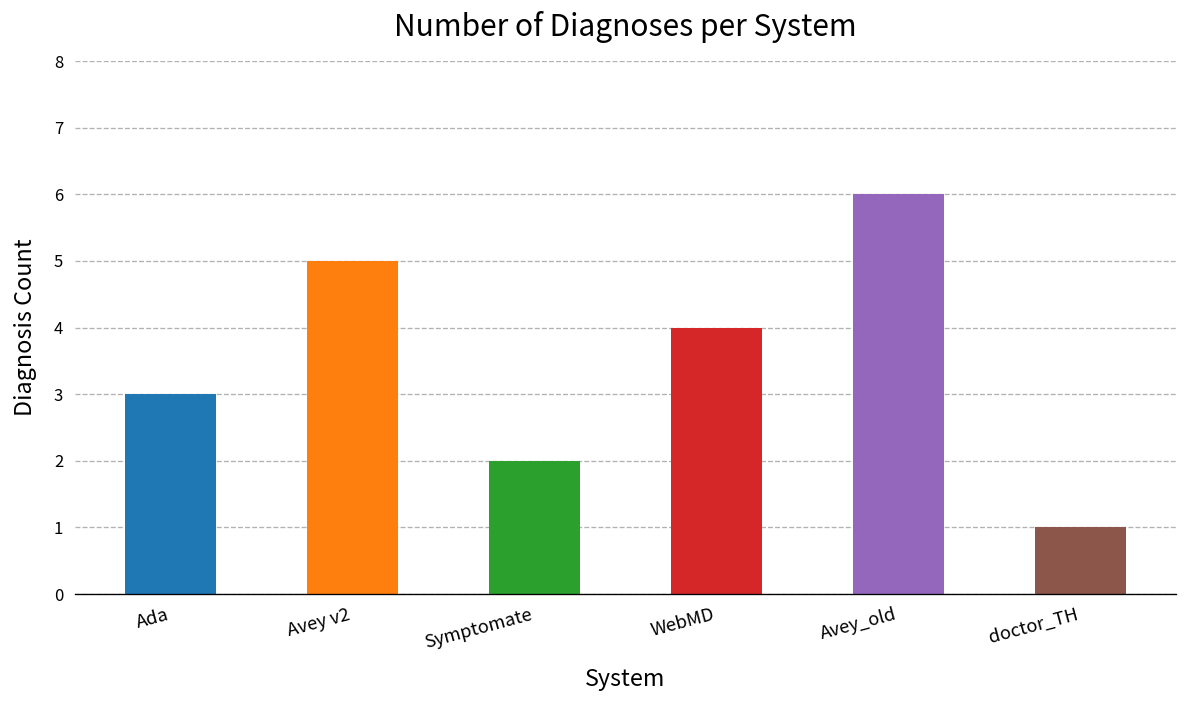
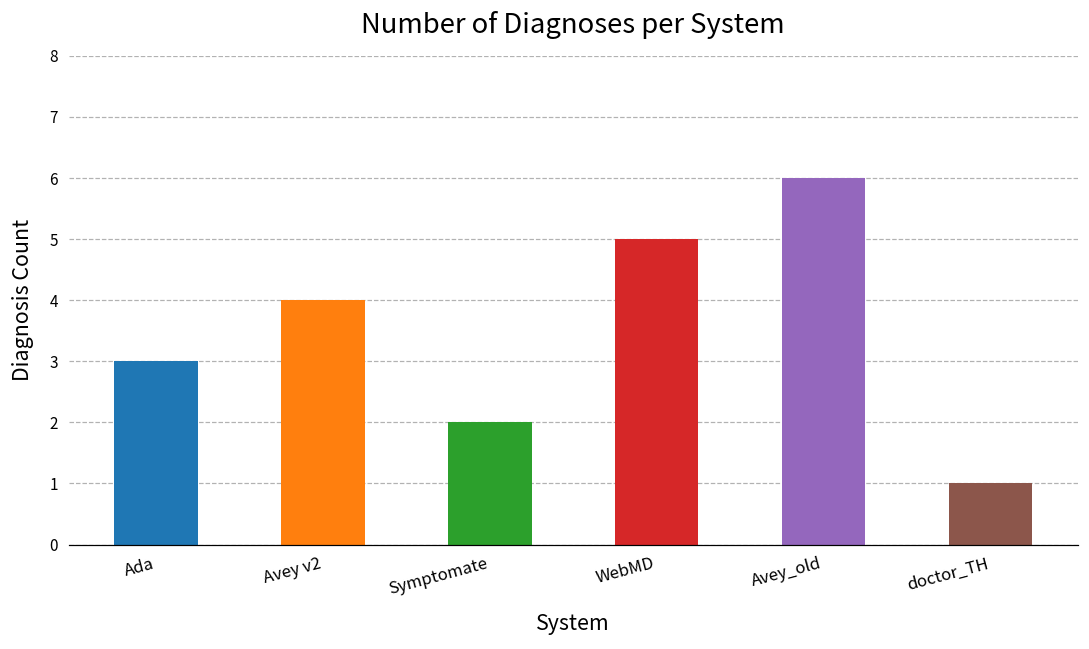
  {
    "Ada": 3,
-   "Avey v2": 5,
+   "Avey v2": 4,
    "Symptomate": 2,
-   "WebMD": 4,
+   "WebMD": 5,
    "Avey_old": 6,
    "doctor_TH": 1
  }
